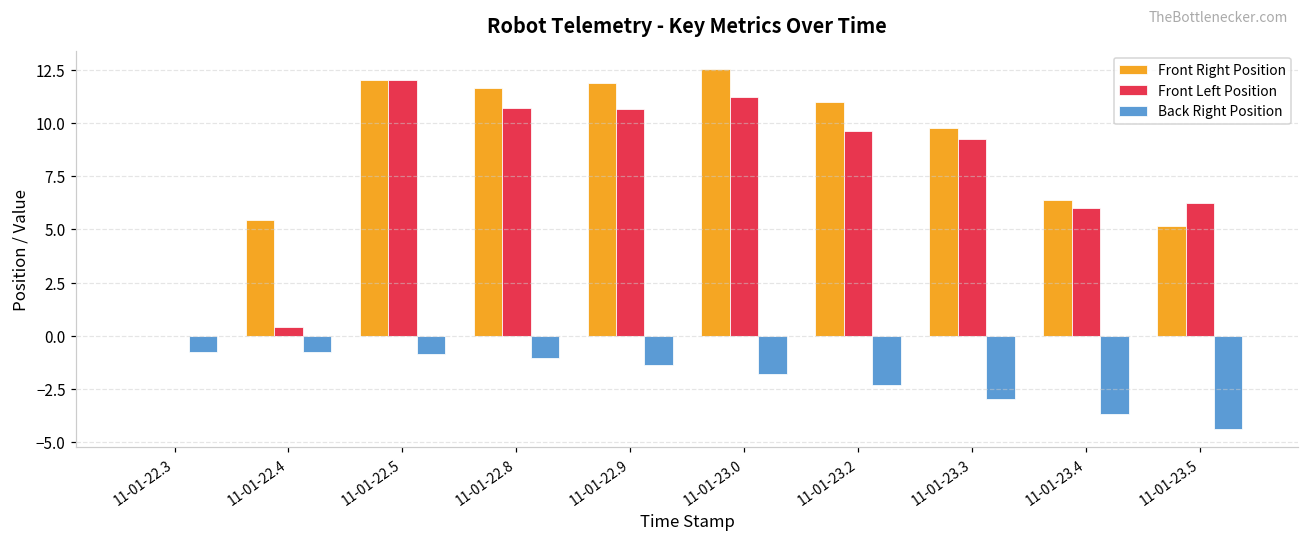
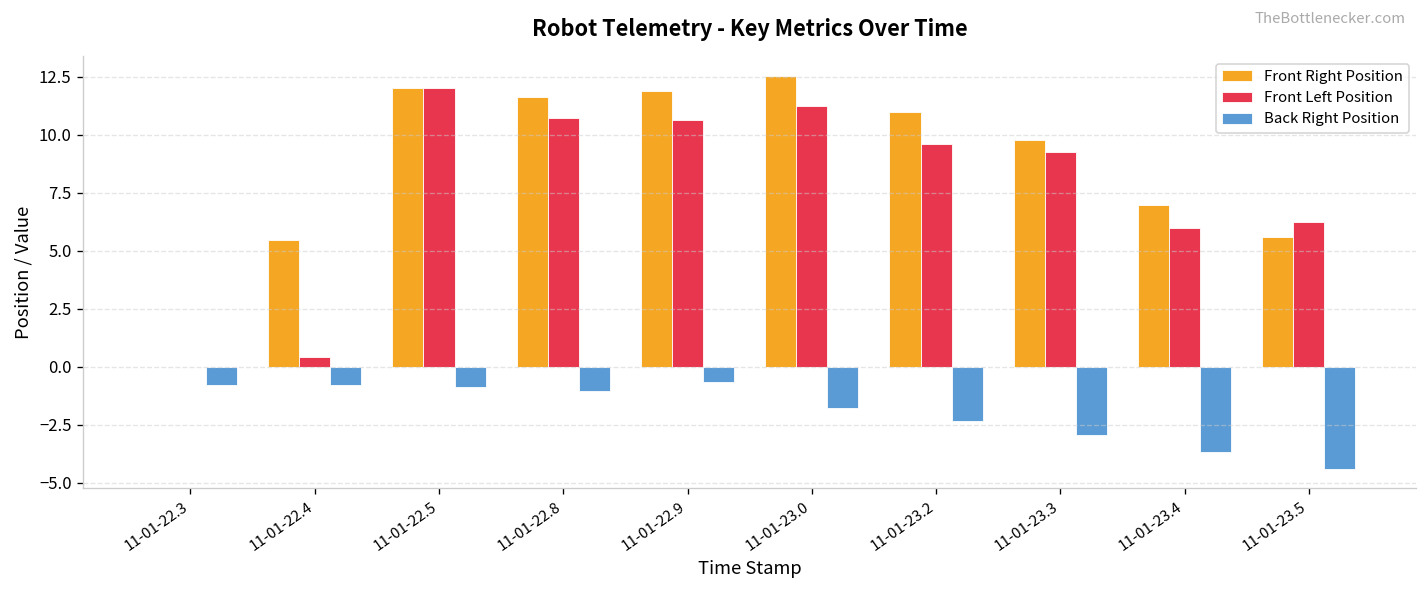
  {
    "Front Right Position": {
      "11-01-22.3": 0.0,
      "11-01-22.4": 5.5,
      "11-01-22.5": 12.0,
      "11-01-22.8": 11.6,
      "11-01-22.9": 11.9,
      "11-01-23.0": 12.5,
      "11-01-23.2": 11.0,
      "11-01-23.3": 9.8,
-     "11-01-23.4": 6.4,
-     "11-01-23.5": 5.2
+     "11-01-23.4": 7.0,
+     "11-01-23.5": 5.6
    },
    "Front Left Position": {
      "11-01-22.3": 0.0,
      "11-01-22.4": 0.4,
      "11-01-22.5": 12.0,
      "11-01-22.8": 10.7,
      "11-01-22.9": 10.6,
      "11-01-23.0": 11.2,
      "11-01-23.2": 9.6,
      "11-01-23.3": 9.2,
      "11-01-23.4": 6.0,
      "11-01-23.5": 6.3
    },
    "Back Right Position": {
      "11-01-22.3": -0.8,
      "11-01-22.4": -0.8,
      "11-01-22.5": -0.9,
      "11-01-22.8": -1.1,
-     "11-01-22.9": -1.4,
+     "11-01-22.9": -0.6,
      "11-01-23.0": -1.8,
      "11-01-23.2": -2.3,
      "11-01-23.3": -3.0,
      "11-01-23.4": -3.7,
      "11-01-23.5": -4.4
    }
  }
